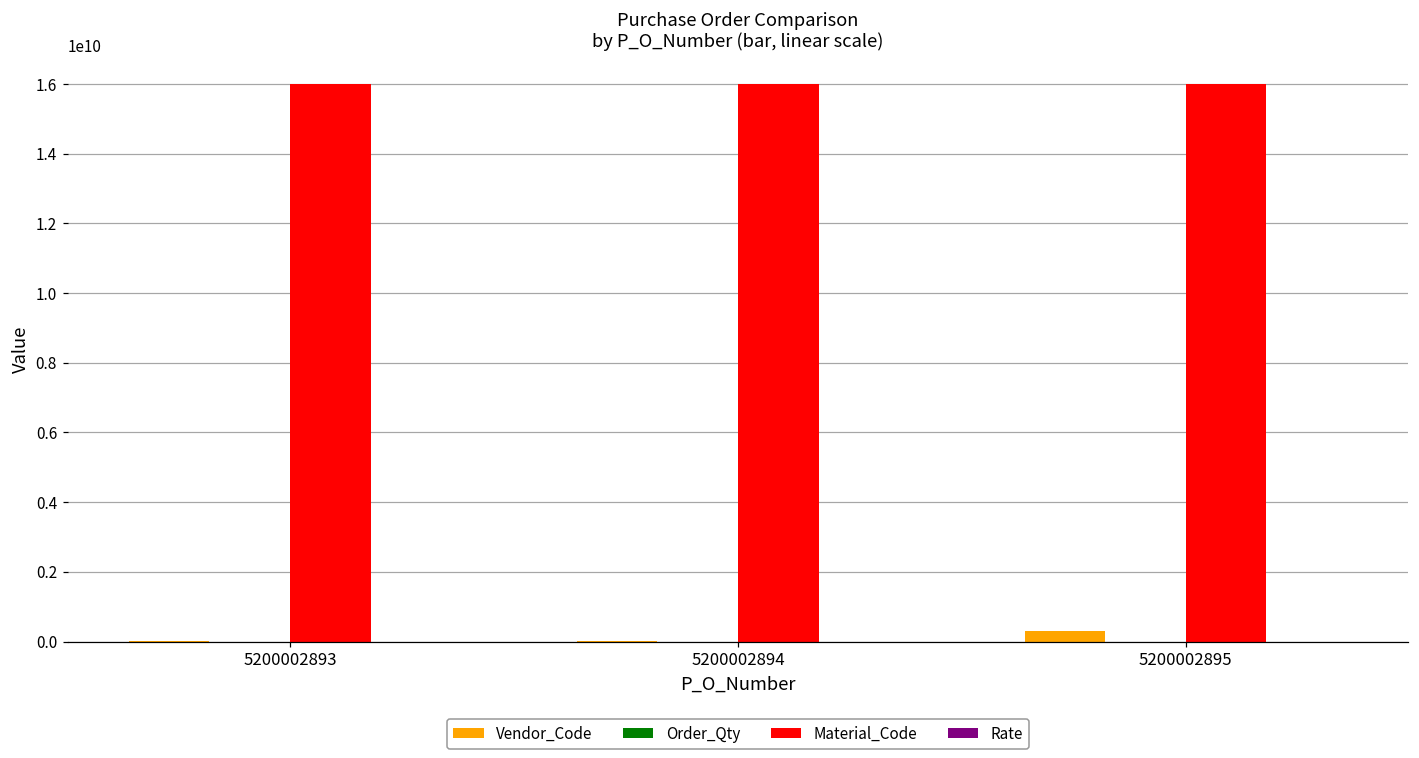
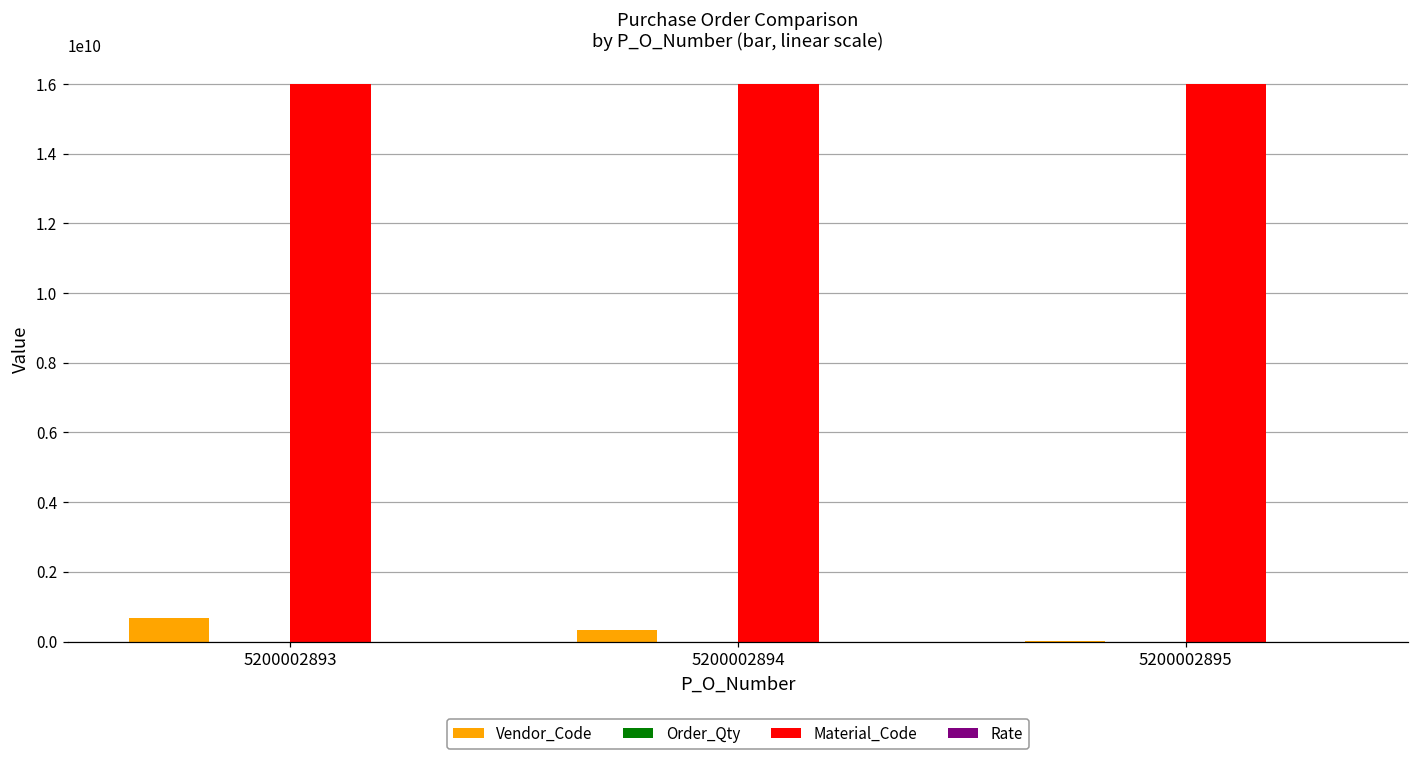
  {
    "Vendor_Code": {
-     "5200002893": 0,
-     "5200002894": 0,
-     "5200002895": 300000000
+     "5200002893": 700000000,
+     "5200002894": 300000000,
+     "5200002895": 0
    },
    "Material_Code": {
      "5200002893": 16000000000,
      "5200002894": 16000000000,
      "5200002895": 16000000000
    }
  }
